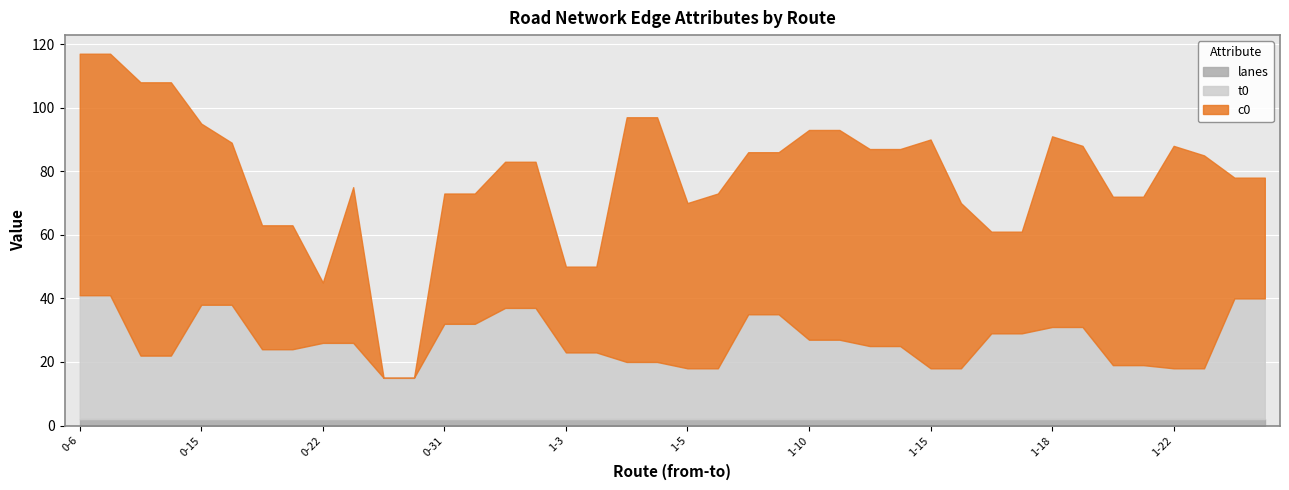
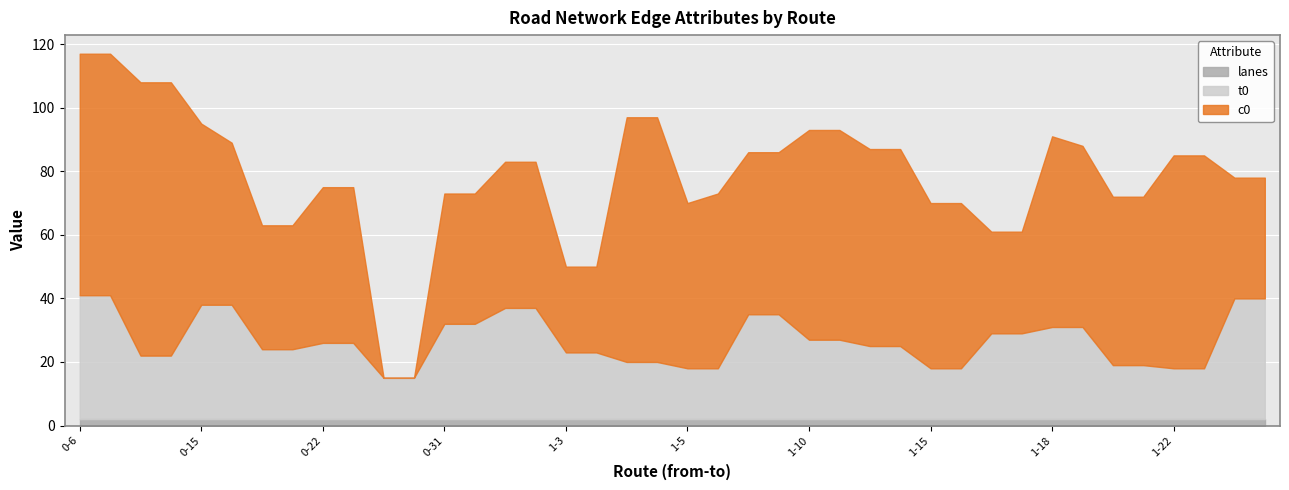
  {
    "c0": {
      "0-6": 76,
      "0-15": 57,
-     "0-22": 19,
+     "0-22": 49,
      "0-31": 41,
      "1-3": 27,
      "1-5": 52,
      "1-10": 66,
-     "1-15": 72,
+     "1-15": 52,
      "1-18": 60,
-     "1-22": 70
+     "1-22": 67
    }
  }
